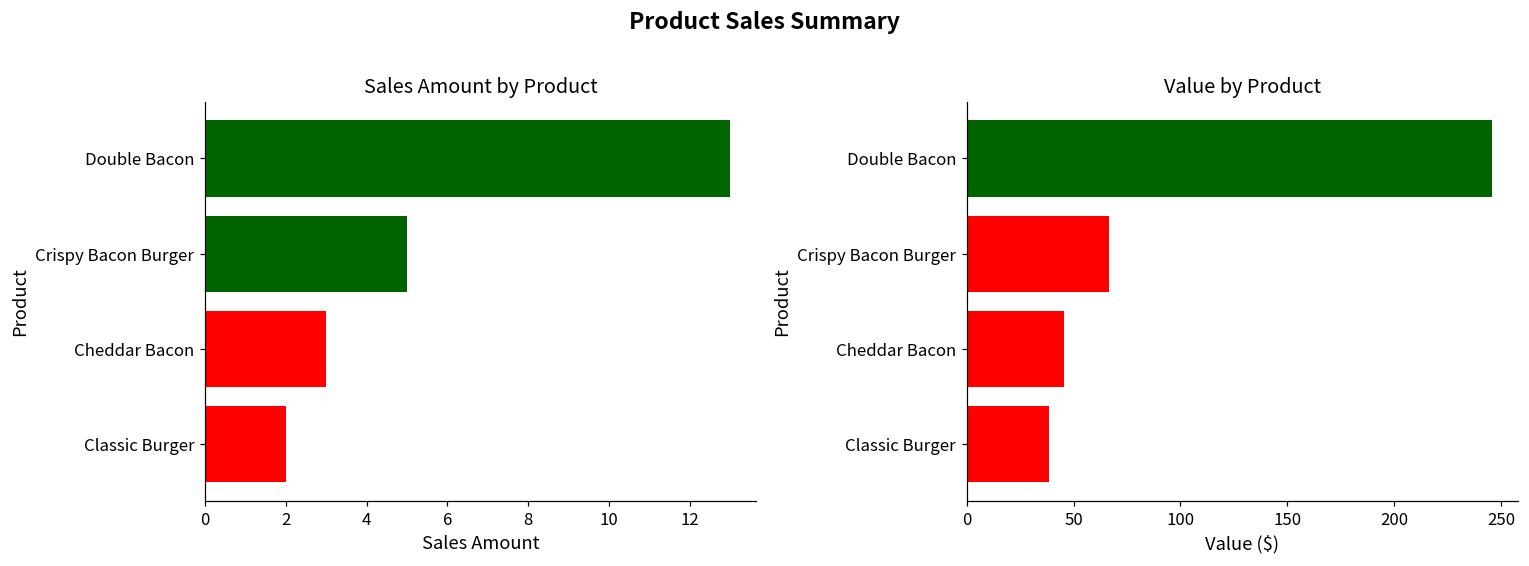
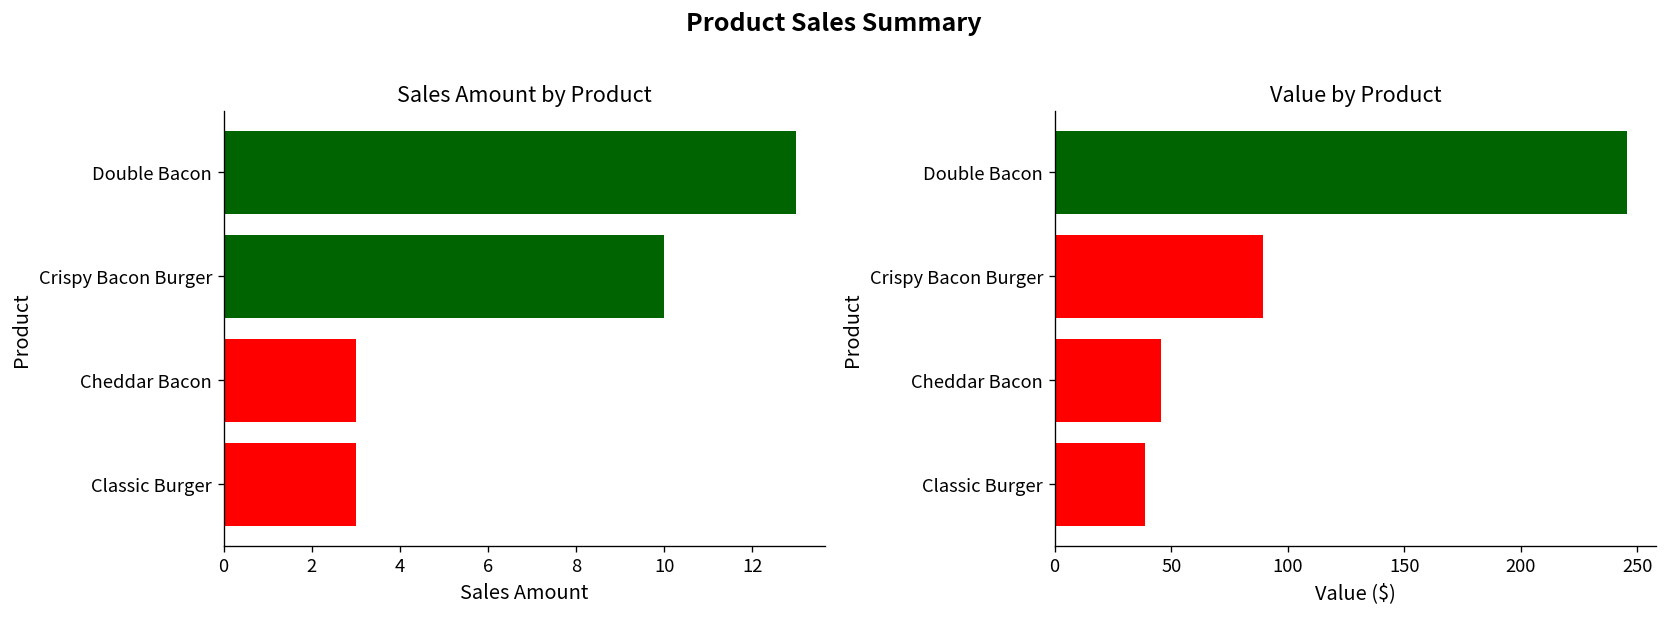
  {
    "Sales Amount by Product": {
      "Double Bacon": 13,
-     "Crispy Bacon Burger": 5,
+     "Crispy Bacon Burger": 10,
      "Cheddar Bacon": 3,
-     "Classic Burger": 2
+     "Classic Burger": 3
    },
    "Value by Product": {
      "Double Bacon": 246,
-     "Crispy Bacon Burger": 67,
+     "Crispy Bacon Burger": 90,
      "Cheddar Bacon": 46,
      "Classic Burger": 39
    }
  }
